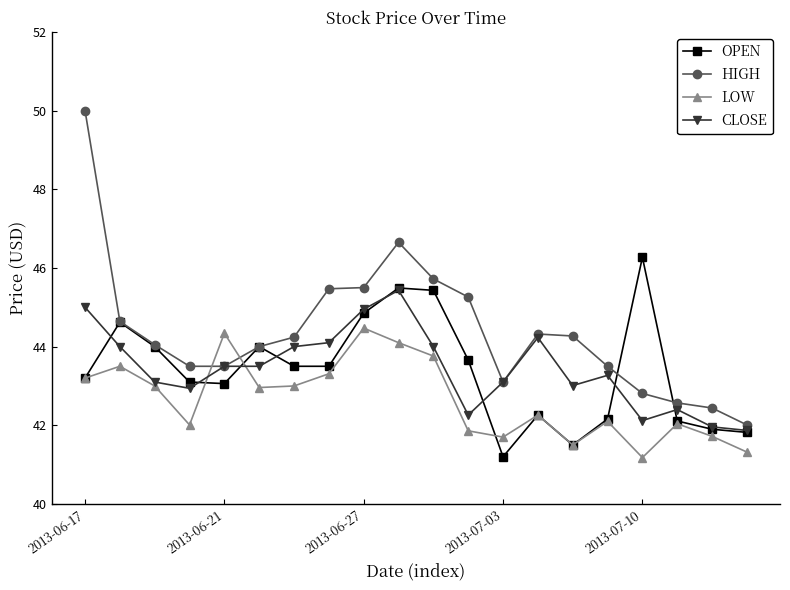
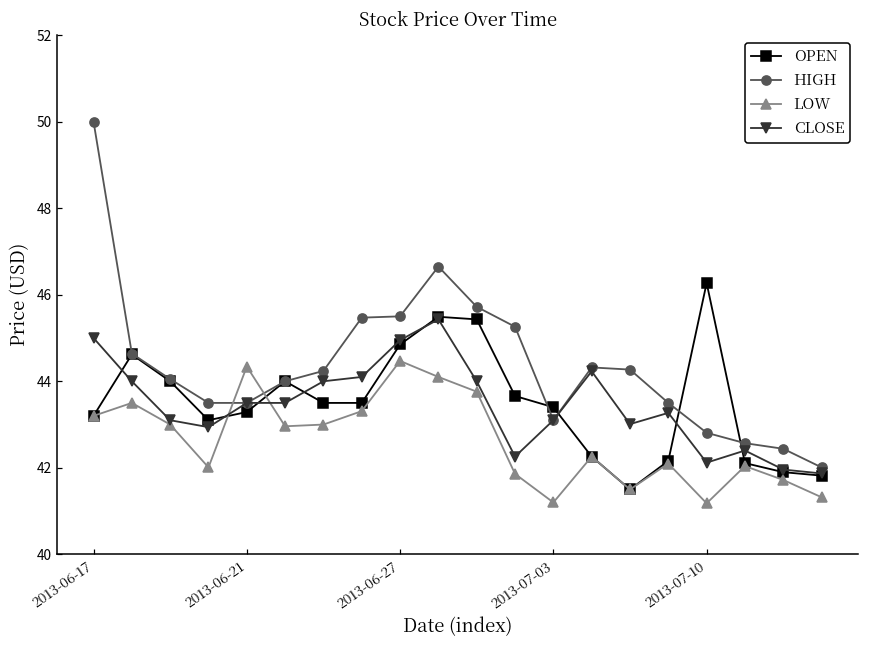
  {
    "OPEN": {
-     "2013-06-21": 43.1,
+     "2013-06-21": 43.3,
      "2013-06-27": 44.9,
-     "2013-07-03": 41.2,
+     "2013-07-03": 43.4,
      "2013-07-10": 46.3
    },
    "LOW": {
      "2013-06-21": 44.3,
      "2013-06-27": 44.5,
-     "2013-07-03": 41.7,
+     "2013-07-03": 41.2,
      "2013-07-10": 41.2
    }
  }
